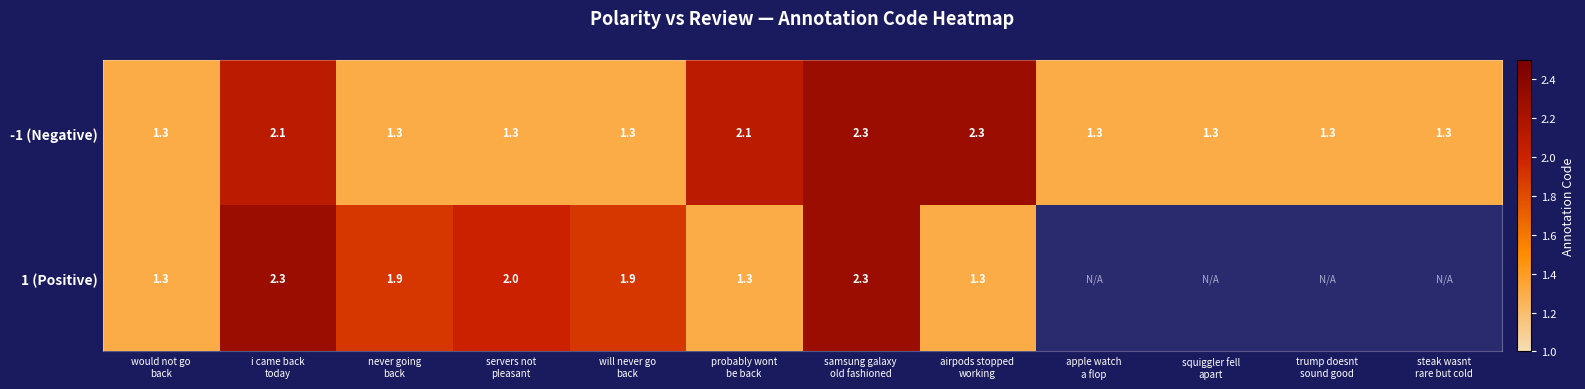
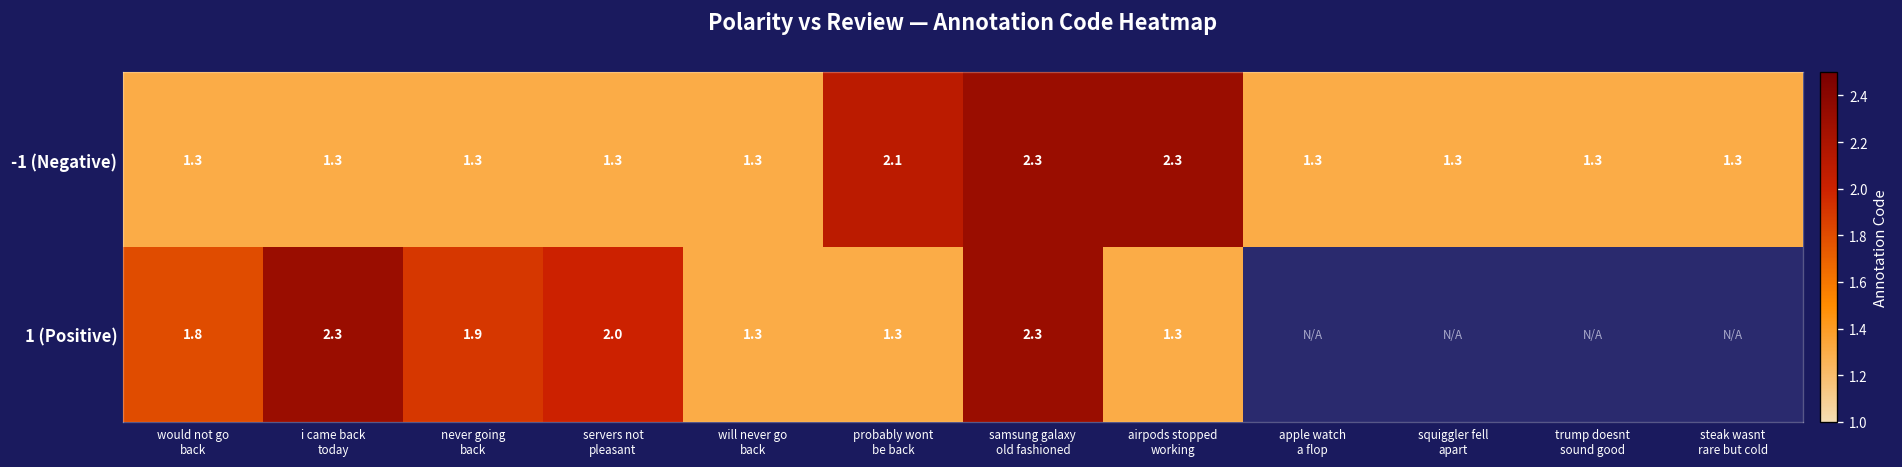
  {
    "-1 (Negative)": {
      "would not go back": 1.3,
-     "i came back today": 2.1,
+     "i came back today": 1.3,
      "never going back": 1.3,
      "servers not pleasant": 1.3,
      "will never go back": 1.3,
      "probably wont be back": 2.1,
      "samsung galaxy old fashioned": 2.3,
      "airpods stopped working": 2.3,
      "apple watch a flop": 1.3,
      "squiggler fell apart": 1.3,
      "trump doesnt sound good": 1.3,
      "steak wasnt rare but cold": 1.3
    },
    "1 (Positive)": {
-     "would not go back": 1.3,
+     "would not go back": 1.8,
      "i came back today": 2.3,
      "never going back": 1.9,
      "servers not pleasant": 2.0,
-     "will never go back": 1.9,
+     "will never go back": 1.3,
      "probably wont be back": 1.3,
      "samsung galaxy old fashioned": 2.3,
      "airpods stopped working": 1.3
    }
  }
